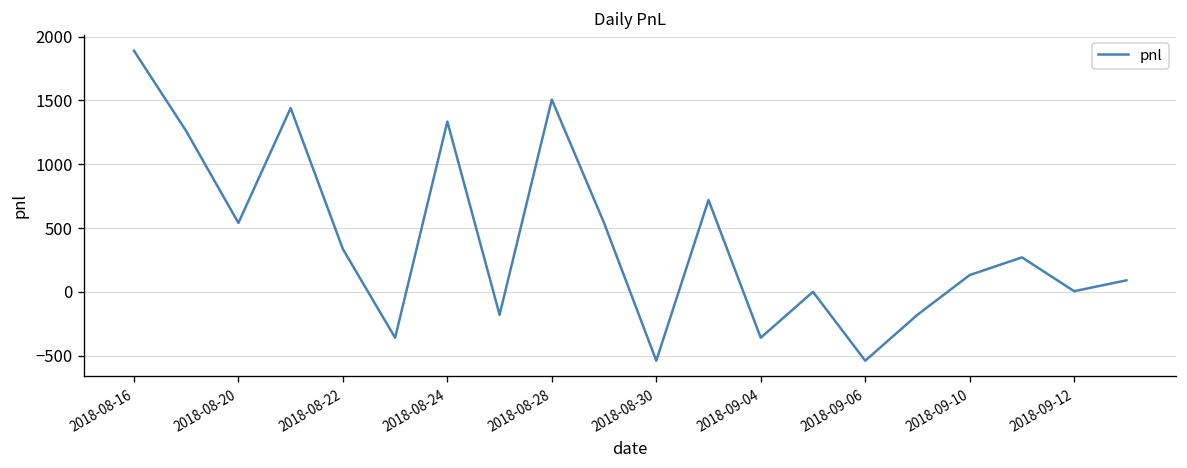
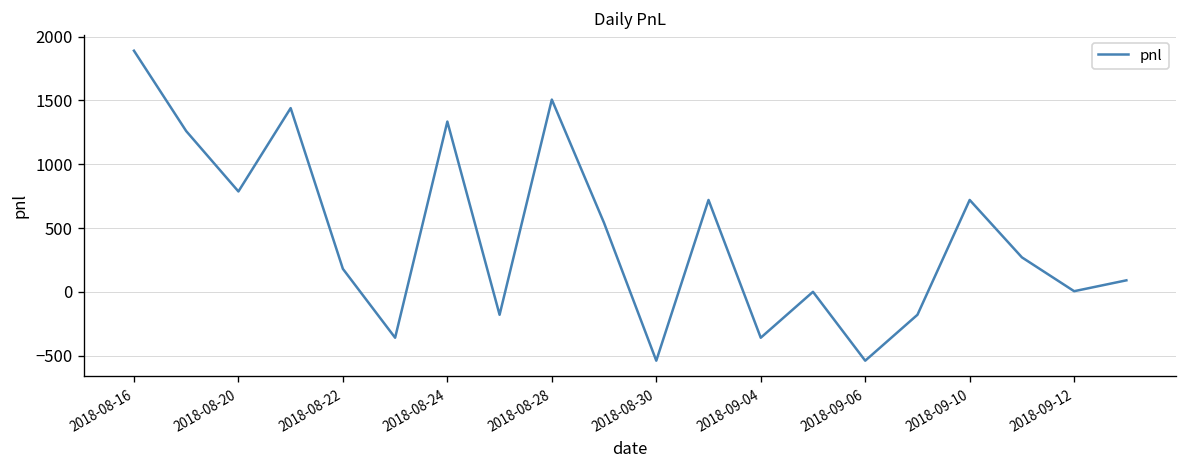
  {
    "2018-08-16": 1890,
-   "2018-08-20": 540,
-   "2018-08-22": 330,
+   "2018-08-20": 790,
+   "2018-08-22": 180,
    "2018-08-24": 1330,
    "2018-08-28": 1510,
    "2018-08-30": -540,
    "2018-09-04": -360,
    "2018-09-06": -540,
-   "2018-09-10": 130,
+   "2018-09-10": 720,
    "2018-09-12": 0
  }
